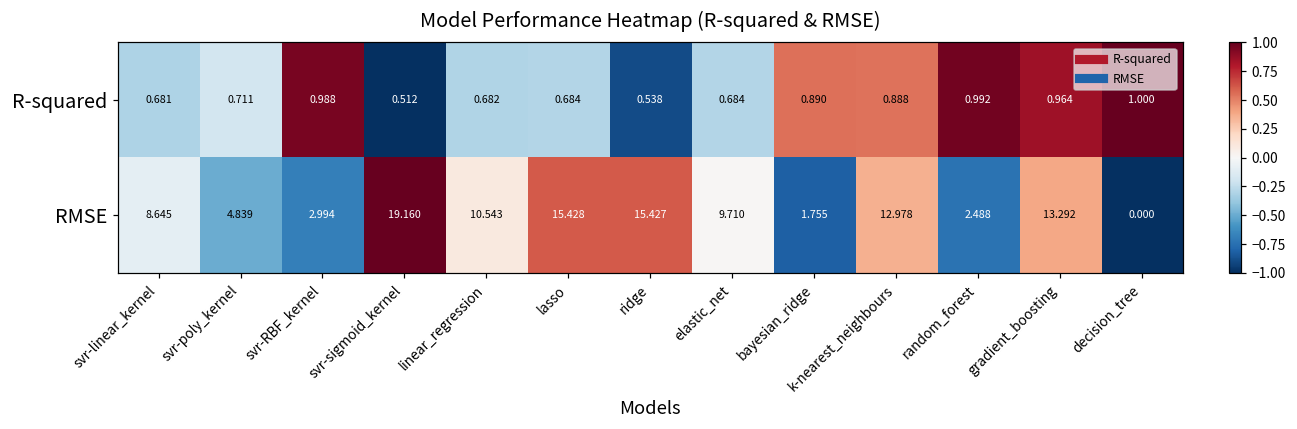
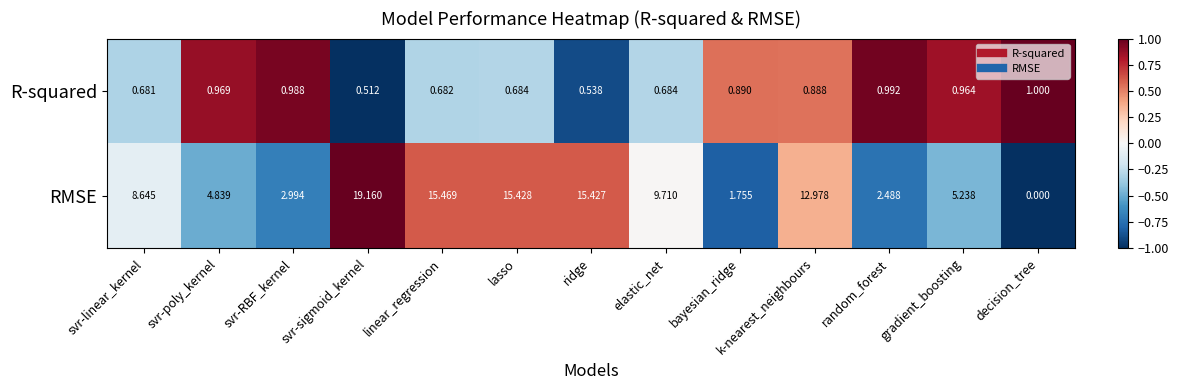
  {
    "R-squared": {
      "svr-linear_kernel": 0.681,
-     "svr-poly_kernel": 0.711,
+     "svr-poly_kernel": 0.969,
      "svr-RBF_kernel": 0.988,
      "svr-sigmoid_kernel": 0.512,
      "linear_regression": 0.682,
      "lasso": 0.684,
      "ridge": 0.538,
      "elastic_net": 0.684,
      "bayesian_ridge": 0.890,
      "k-nearest_neighbours": 0.888,
      "random_forest": 0.992,
      "gradient_boosting": 0.964,
      "decision_tree": 1.000
    },
    "RMSE": {
      "svr-linear_kernel": 8.645,
      "svr-poly_kernel": 4.839,
      "svr-RBF_kernel": 2.994,
      "svr-sigmoid_kernel": 19.160,
-     "linear_regression": 10.543,
+     "linear_regression": 15.469,
      "lasso": 15.428,
      "ridge": 15.427,
      "elastic_net": 9.710,
      "bayesian_ridge": 1.755,
      "k-nearest_neighbours": 12.978,
      "random_forest": 2.488,
-     "gradient_boosting": 13.292,
+     "gradient_boosting": 5.238,
      "decision_tree": 0.000
    }
  }
